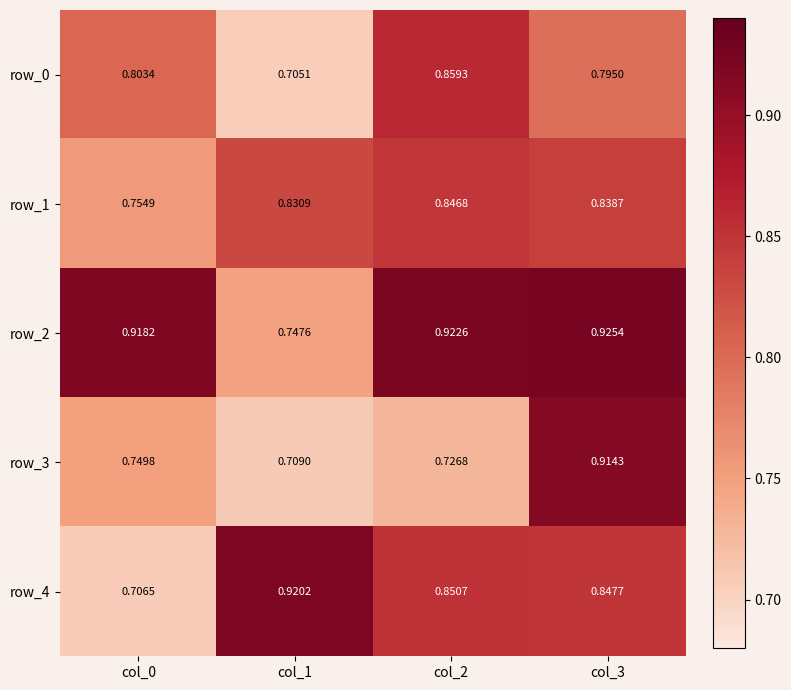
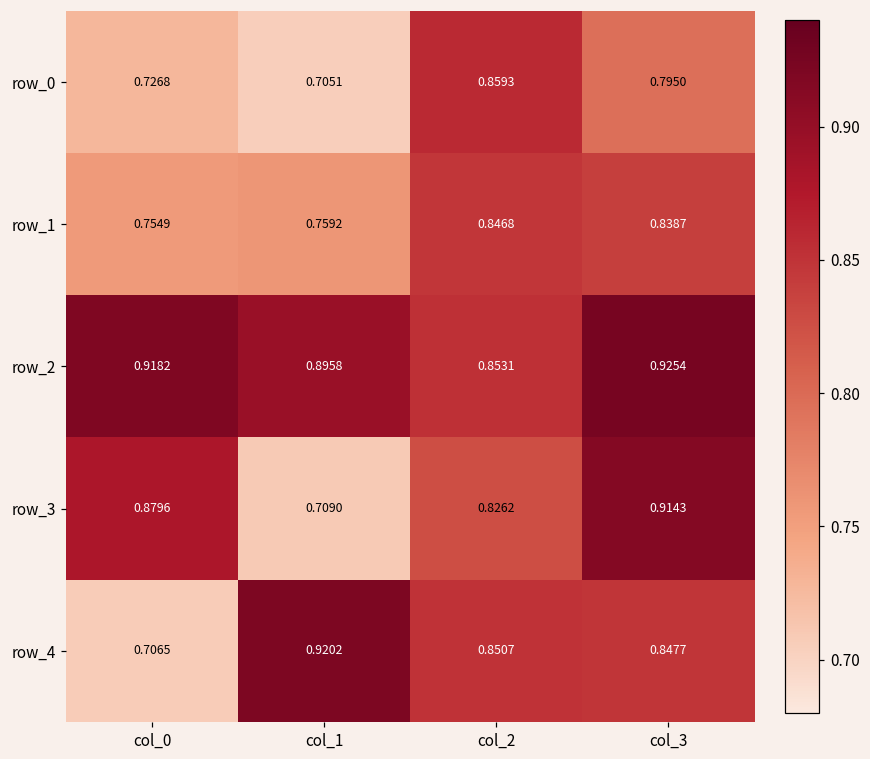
  {
    "row_0": {
-     "col_0": 0.8034,
+     "col_0": 0.7268,
      "col_1": 0.7051,
      "col_2": 0.8593,
      "col_3": 0.7950
    },
    "row_1": {
      "col_0": 0.7549,
-     "col_1": 0.8309,
+     "col_1": 0.7592,
      "col_2": 0.8468,
      "col_3": 0.8387
    },
    "row_2": {
      "col_0": 0.9182,
-     "col_1": 0.7476,
-     "col_2": 0.9226,
+     "col_1": 0.8958,
+     "col_2": 0.8531,
      "col_3": 0.9254
    },
    "row_3": {
-     "col_0": 0.7498,
+     "col_0": 0.8796,
      "col_1": 0.7090,
-     "col_2": 0.7268,
+     "col_2": 0.8262,
      "col_3": 0.9143
    },
    "row_4": {
      "col_0": 0.7065,
      "col_1": 0.9202,
      "col_2": 0.8507,
      "col_3": 0.8477
    }
  }
